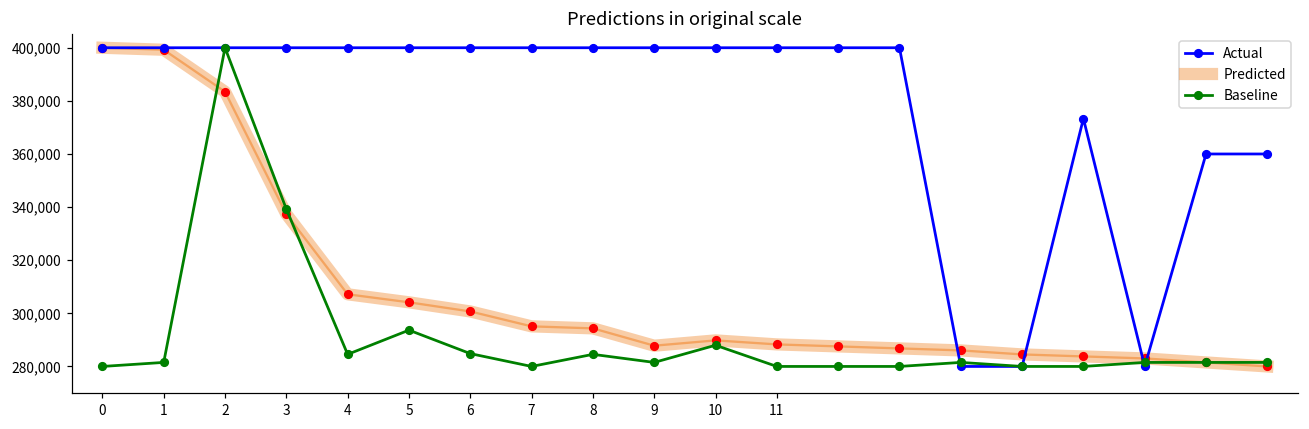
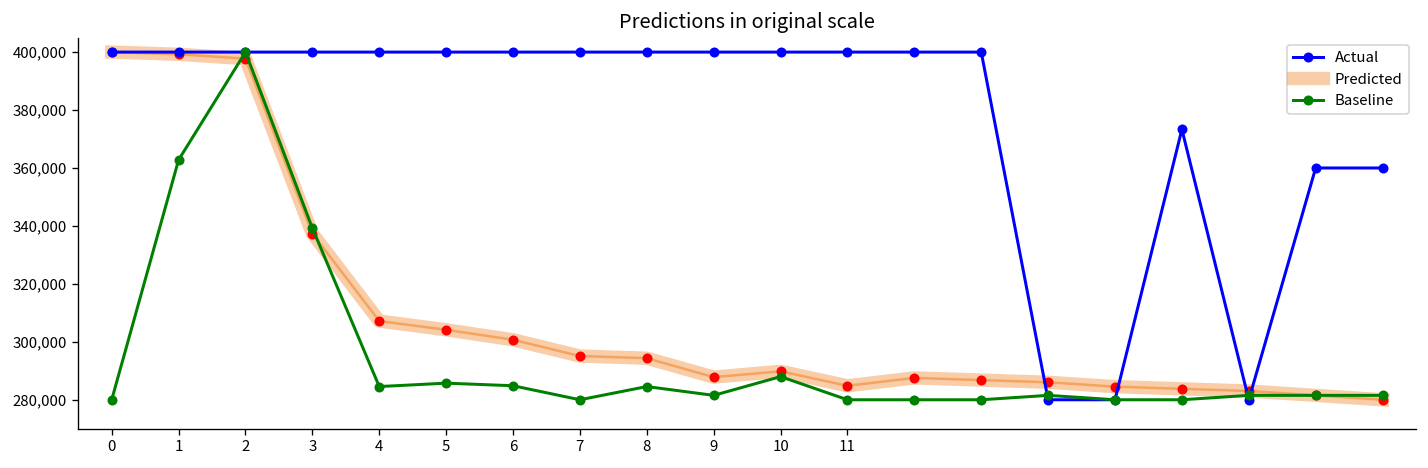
  {
    "Actual": {
      "3": "400,000",
      "4": "400,000",
      "5": "400,000",
      "6": "400,000",
      "7": "400,000",
      "8": "400,000",
      "9": "400,000",
      "10": "400,000",
      "11": "400,000"
    },
    "Predicted": {
-     "2": "383,000",
+     "2": "398,000",
      "3": "337,000",
      "4": "307,000",
      "5": "304,000",
      "6": "301,000",
      "7": "295,000",
      "8": "294,000",
      "9": "288,000",
      "10": "290,000",
-     "11": "288,000"
+     "11": "285,000"
    },
    "Baseline": {
      "0": "280,000",
-     "1": "282,000",
+     "1": "363,000",
      "3": "339,000",
      "4": "285,000",
-     "5": "294,000",
+     "5": "286,000",
      "6": "285,000",
      "7": "280,000",
      "8": "285,000",
      "9": "282,000",
      "10": "288,000",
      "11": "280,000"
    }
  }
